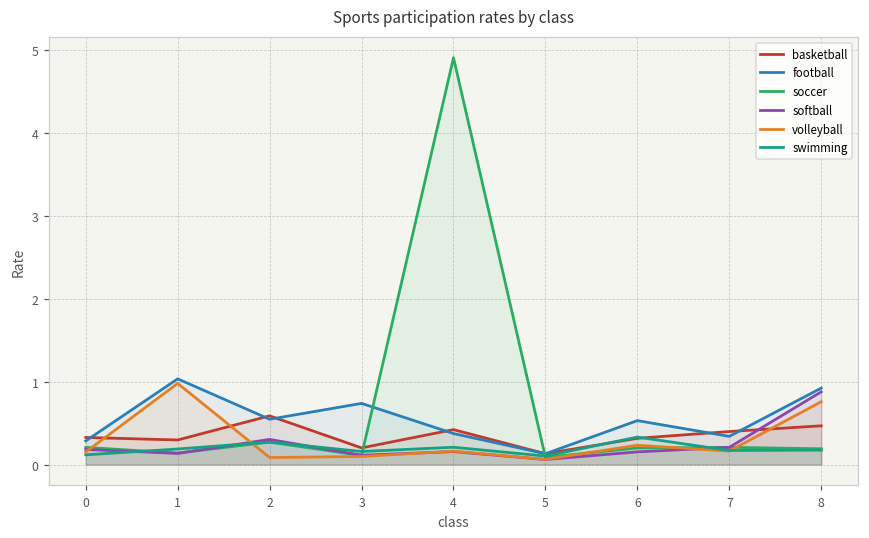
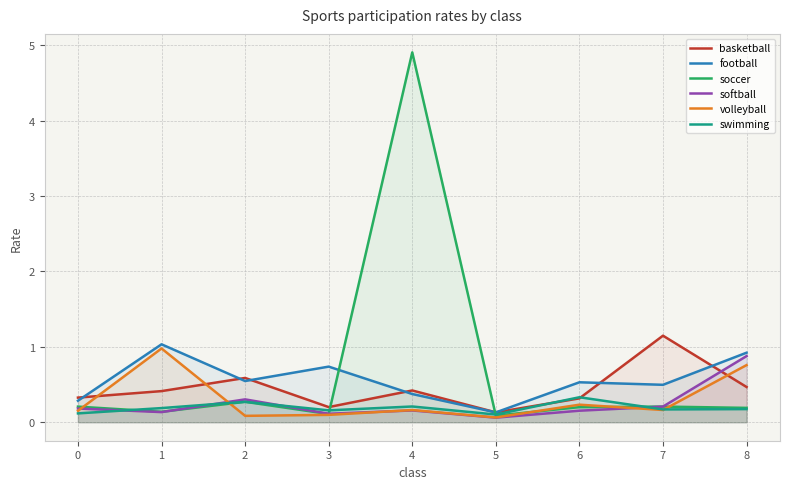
  {
    "basketball": {
      "0": 0.3,
-     "1": 0.3,
+     "1": 0.4,
      "2": 0.6,
      "3": 0.2,
      "4": 0.4,
-     "7": 0.4,
+     "7": 1.1,
      "8": 0.5
    },
    "football": {
      "0": 0.3,
      "1": 1.0,
      "2": 0.5,
      "3": 0.7,
      "4": 0.4,
      "6": 0.5,
-     "7": 0.3,
+     "7": 0.5,
      "8": 0.9
    },
    "softball": {
      "6": 0.2,
      "8": 0.9
    },
    "volleyball": {
      "1": 1.0,
      "2": 0.1,
      "8": 0.8
    }
  }
